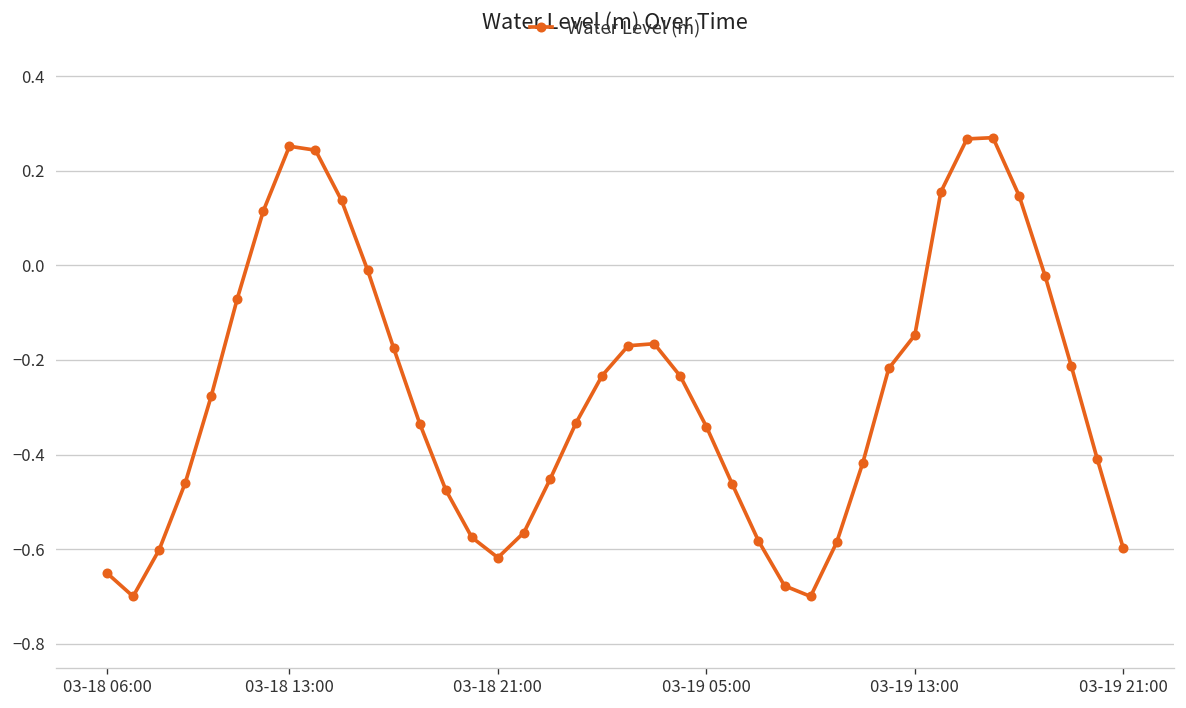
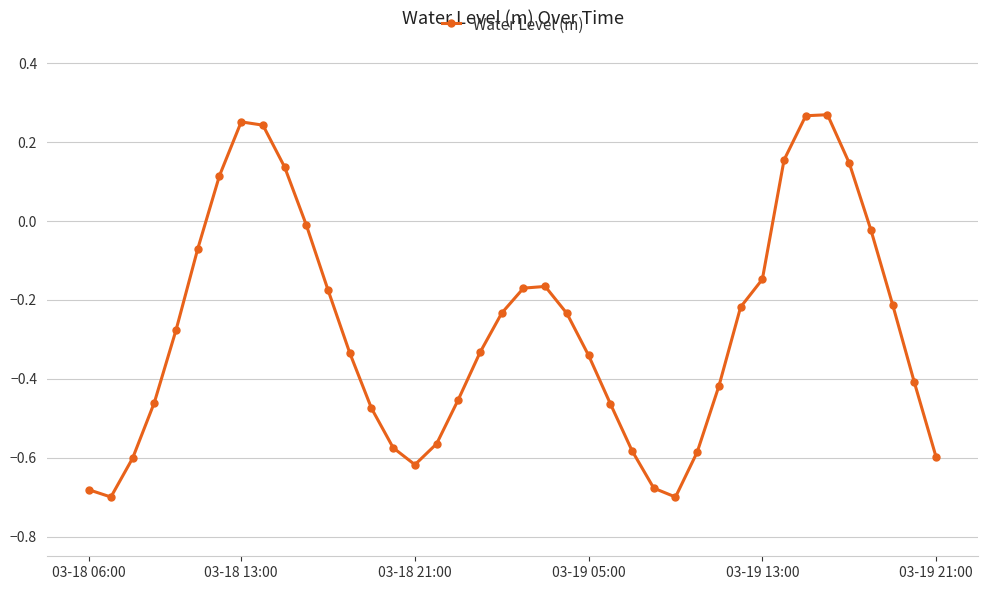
  {
-   "03-18 06:00": -0.65,
+   "03-18 06:00": -0.68,
    "03-18 13:00": 0.25,
    "03-18 21:00": -0.62,
    "03-19 05:00": -0.34,
    "03-19 13:00": -0.15,
    "03-19 21:00": -0.60
  }
